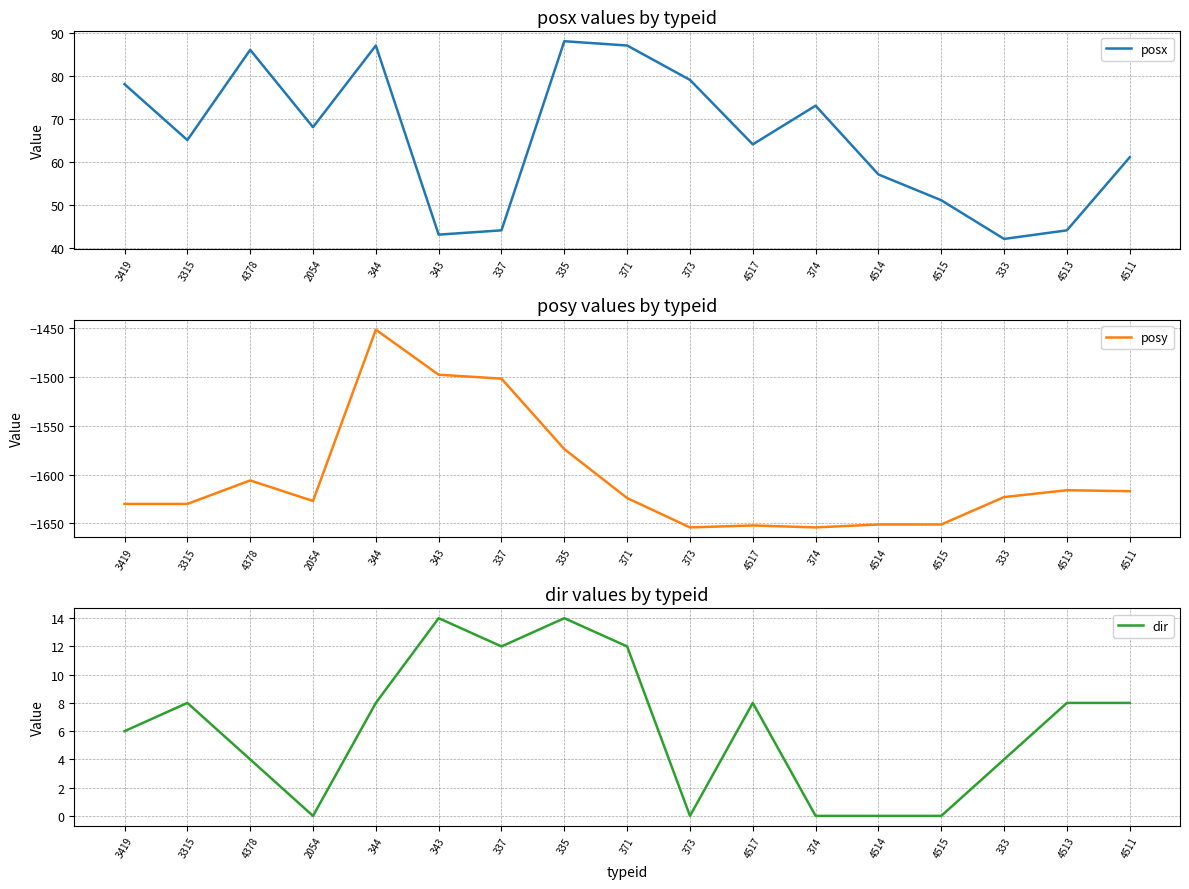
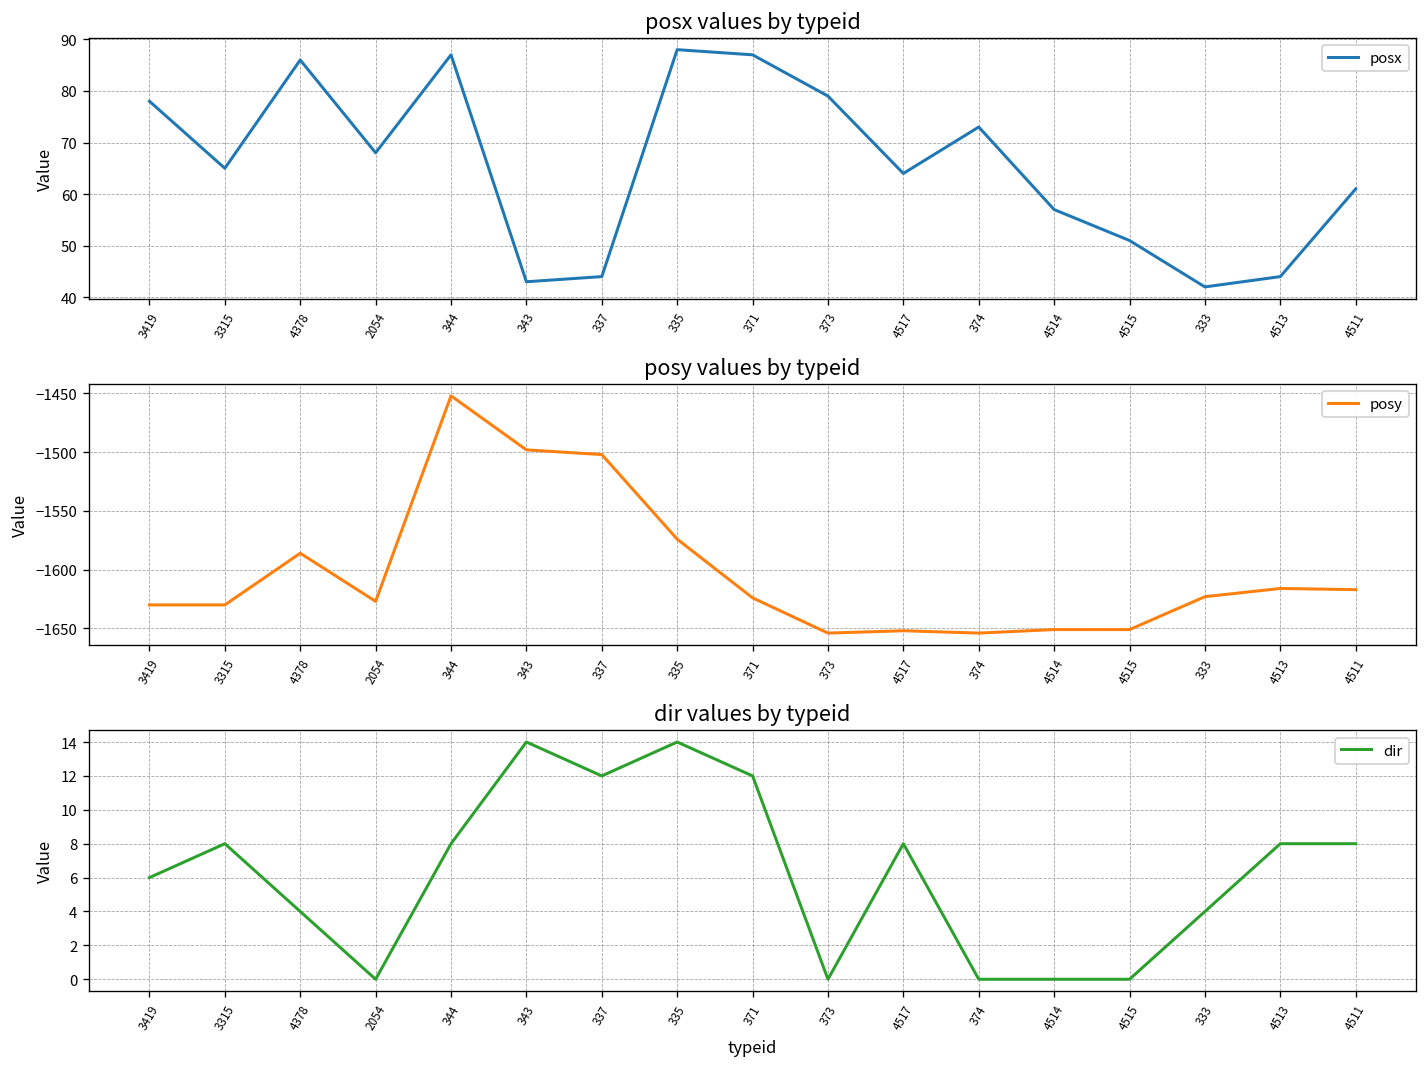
  {
    "posx values by typeid": {
      "3419": 78,
      "3315": 65,
      "4378": 86,
      "2054": 68,
      "344": 87,
      "343": 43,
      "337": 44,
      "335": 88,
      "371": 87,
      "373": 79,
      "4517": 64,
      "374": 73,
      "4514": 57,
      "4515": 51,
      "333": 42,
      "4513": 44,
      "4511": 61
    },
    "posy values by typeid": {
      "3419": -1630,
      "3315": -1630,
-     "4378": -1610,
+     "4378": -1590,
      "2054": -1630,
      "344": -1450,
      "343": -1500,
      "337": -1500,
      "335": -1570,
      "371": -1620,
      "373": -1650,
      "4517": -1650,
      "374": -1650,
      "4514": -1650,
      "4515": -1650,
      "333": -1620,
      "4513": -1620,
      "4511": -1620
    },
    "dir values by typeid": {
      "3419": 6.0,
      "3315": 8.0,
      "4378": 4.0,
      "2054": 0.0,
      "344": 8.0,
      "343": 14.0,
      "337": 12.0,
      "335": 14.0,
      "371": 12.0,
      "373": 0.0,
      "4517": 8.0,
      "374": 0.0,
      "4514": 0.0,
      "4515": 0.0,
      "333": 4.0,
      "4513": 8.0,
      "4511": 8.0
    }
  }
